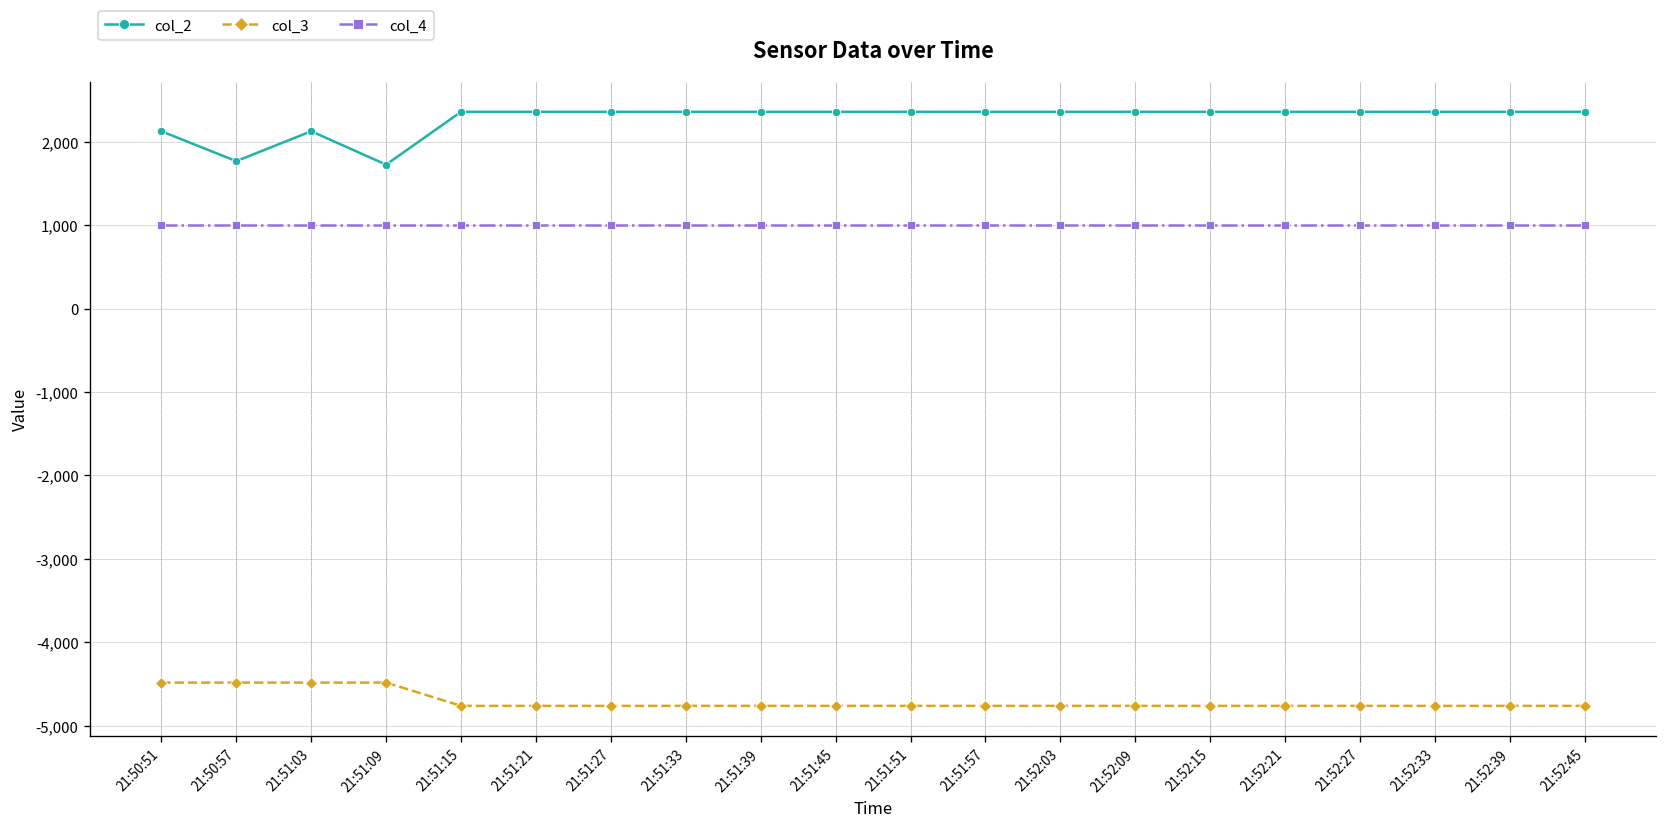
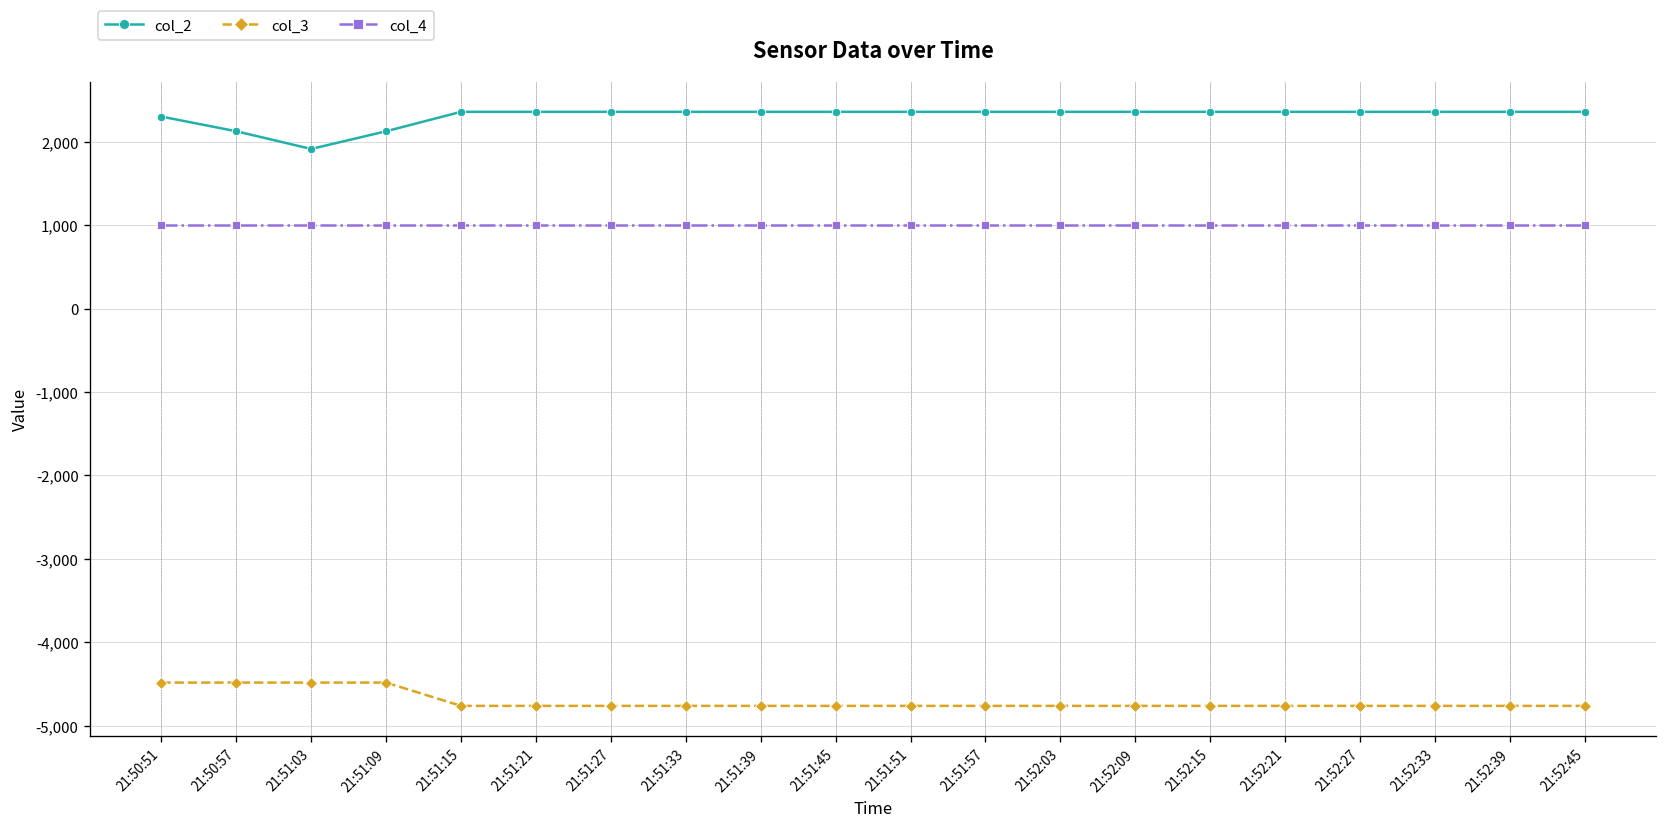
  {
    "col_2": {
-     "21:50:51": "2,100",
-     "21:50:57": "1,800",
-     "21:51:03": "2,100",
-     "21:51:09": "1,700",
+     "21:50:51": "2,300",
+     "21:50:57": "2,100",
+     "21:51:03": "1,900",
+     "21:51:09": "2,100",
      "21:51:15": "2,400",
      "21:51:21": "2,400",
      "21:51:27": "2,400",
      "21:51:33": "2,400",
      "21:51:39": "2,400",
      "21:51:45": "2,400",
      "21:51:51": "2,400",
      "21:51:57": "2,400",
      "21:52:03": "2,400",
      "21:52:09": "2,400",
      "21:52:15": "2,400",
      "21:52:21": "2,400",
      "21:52:27": "2,400",
      "21:52:33": "2,400",
      "21:52:39": "2,400",
      "21:52:45": "2,400"
    },
    "col_3": {
      "21:50:51": "-4,500",
      "21:50:57": "-4,500",
      "21:51:03": "-4,500",
      "21:51:09": "-4,500",
      "21:51:15": "-4,800",
      "21:51:21": "-4,800",
      "21:51:27": "-4,800",
      "21:51:33": "-4,800",
      "21:51:39": "-4,800",
      "21:51:45": "-4,800",
      "21:51:51": "-4,800",
      "21:51:57": "-4,800",
      "21:52:03": "-4,800",
      "21:52:09": "-4,800",
      "21:52:15": "-4,800",
      "21:52:21": "-4,800",
      "21:52:27": "-4,800",
      "21:52:33": "-4,800",
      "21:52:39": "-4,800",
      "21:52:45": "-4,800"
    },
    "col_4": {
      "21:50:51": "1,000",
      "21:50:57": "1,000",
      "21:51:03": "1,000",
      "21:51:09": "1,000",
      "21:51:15": "1,000",
      "21:51:21": "1,000",
      "21:51:27": "1,000",
      "21:51:33": "1,000",
      "21:51:39": "1,000",
      "21:51:45": "1,000",
      "21:51:51": "1,000",
      "21:51:57": "1,000",
      "21:52:03": "1,000",
      "21:52:09": "1,000",
      "21:52:15": "1,000",
      "21:52:21": "1,000",
      "21:52:27": "1,000",
      "21:52:33": "1,000",
      "21:52:39": "1,000",
      "21:52:45": "1,000"
    }
  }
